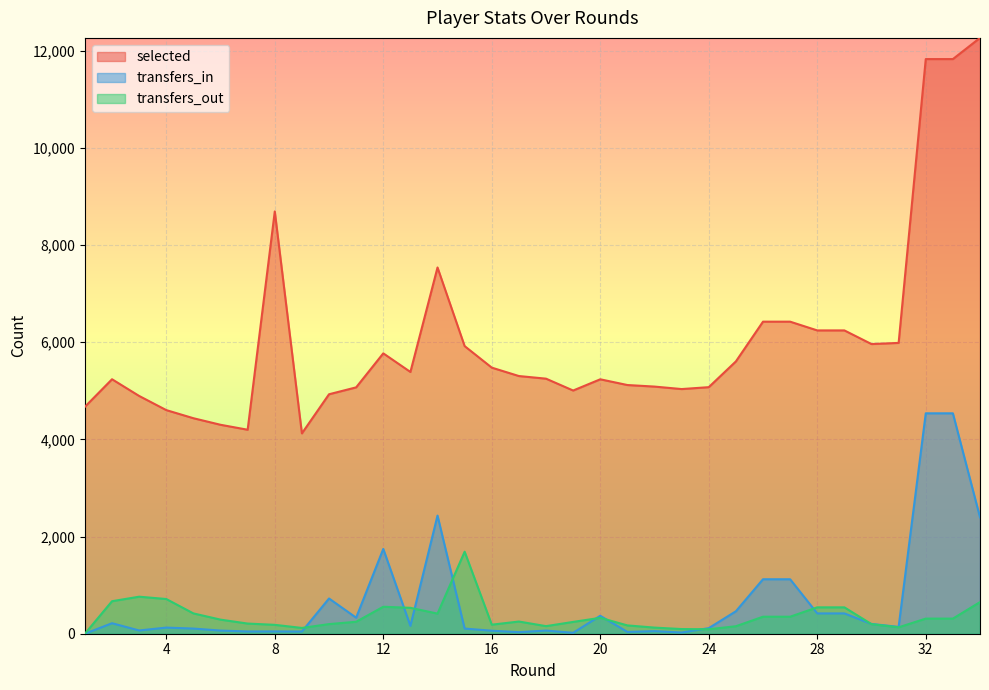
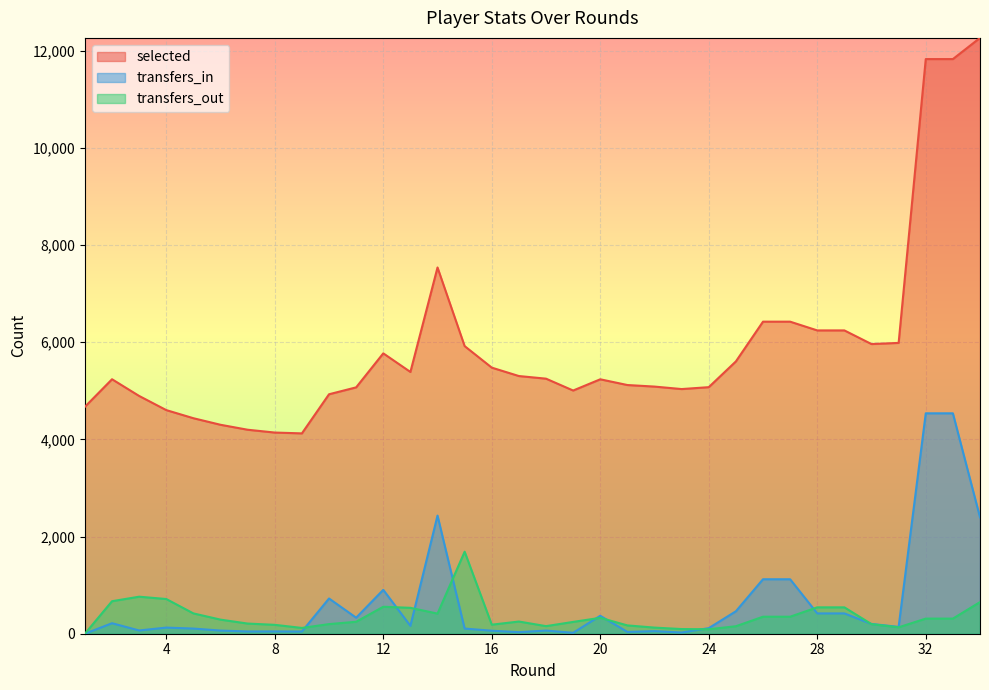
  {
    "selected": {
      "4": "4,600",
-     "8": "8,700",
+     "8": "4,100",
      "12": "5,800",
      "16": "5,500",
      "20": "5,200",
      "24": "5,100",
      "28": "6,200",
      "32": "11,800"
    },
    "transfers_in": {
      "4": "100",
      "8": "0",
-     "12": "1,700",
+     "12": "900",
      "16": "100",
      "28": "400",
      "32": "4,500"
    },
    "transfers_out": {
      "4": "700",
      "8": "200",
      "12": "600",
      "16": "200",
      "28": "500",
      "32": "300"
    }
  }
